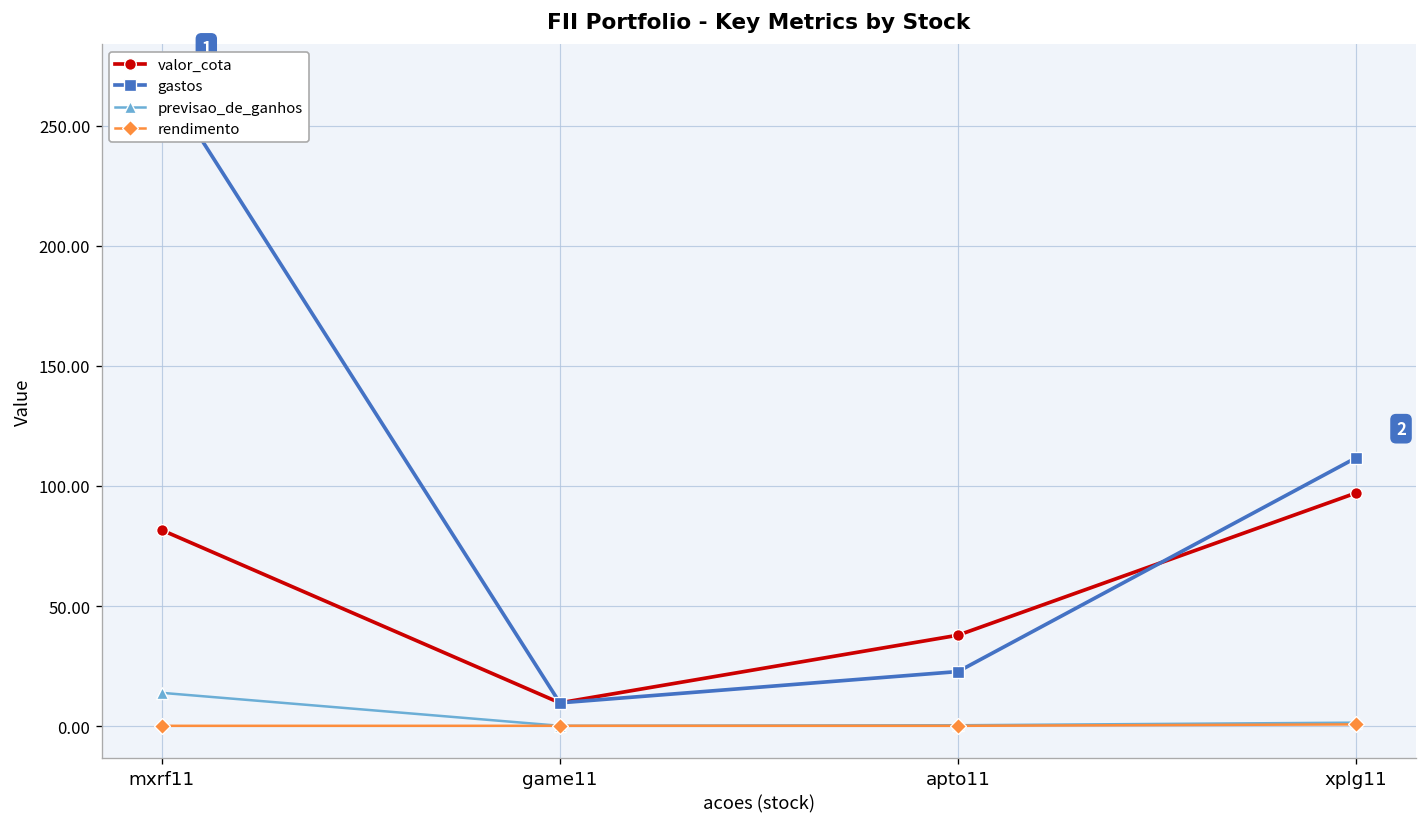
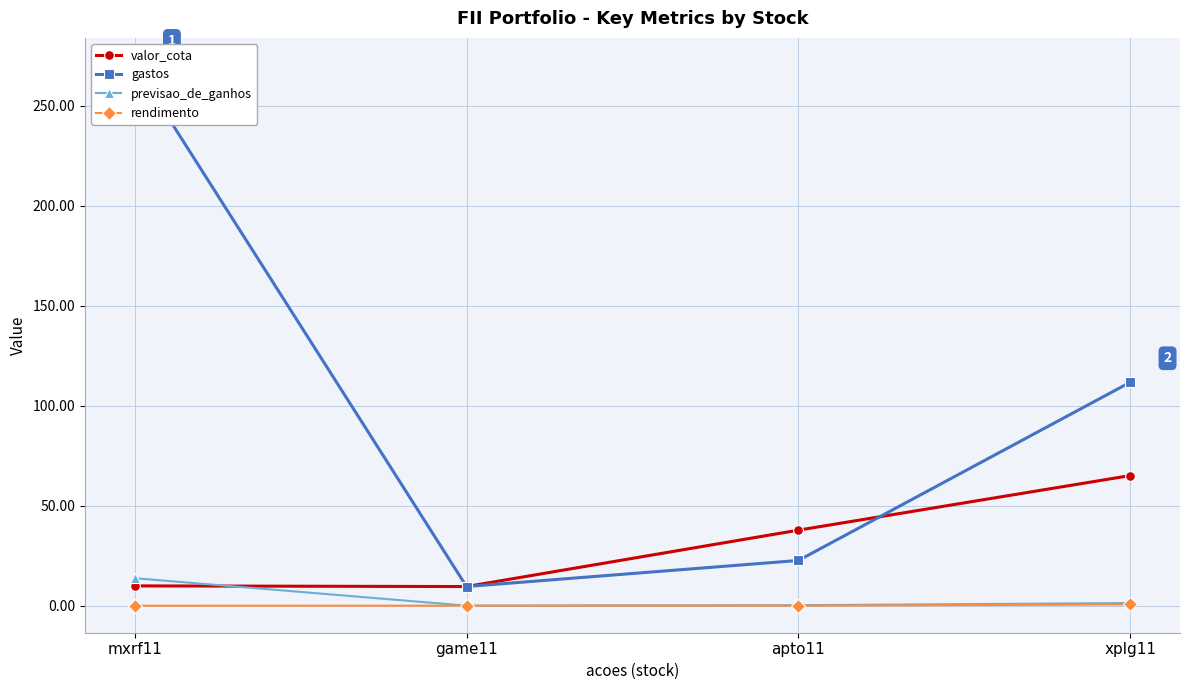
  {
    "valor_cota": {
-     "mxrf11": 82,
+     "mxrf11": 10,
      "apto11": 38,
-     "xplg11": 97
+     "xplg11": 65
    },
    "gastos": {
      "apto11": 23,
      "xplg11": 112
    },
    "previsao_de_ganhos": {
      "mxrf11": 14
    },
    "rendimento": {
      "mxrf11": 0
    }
  }
